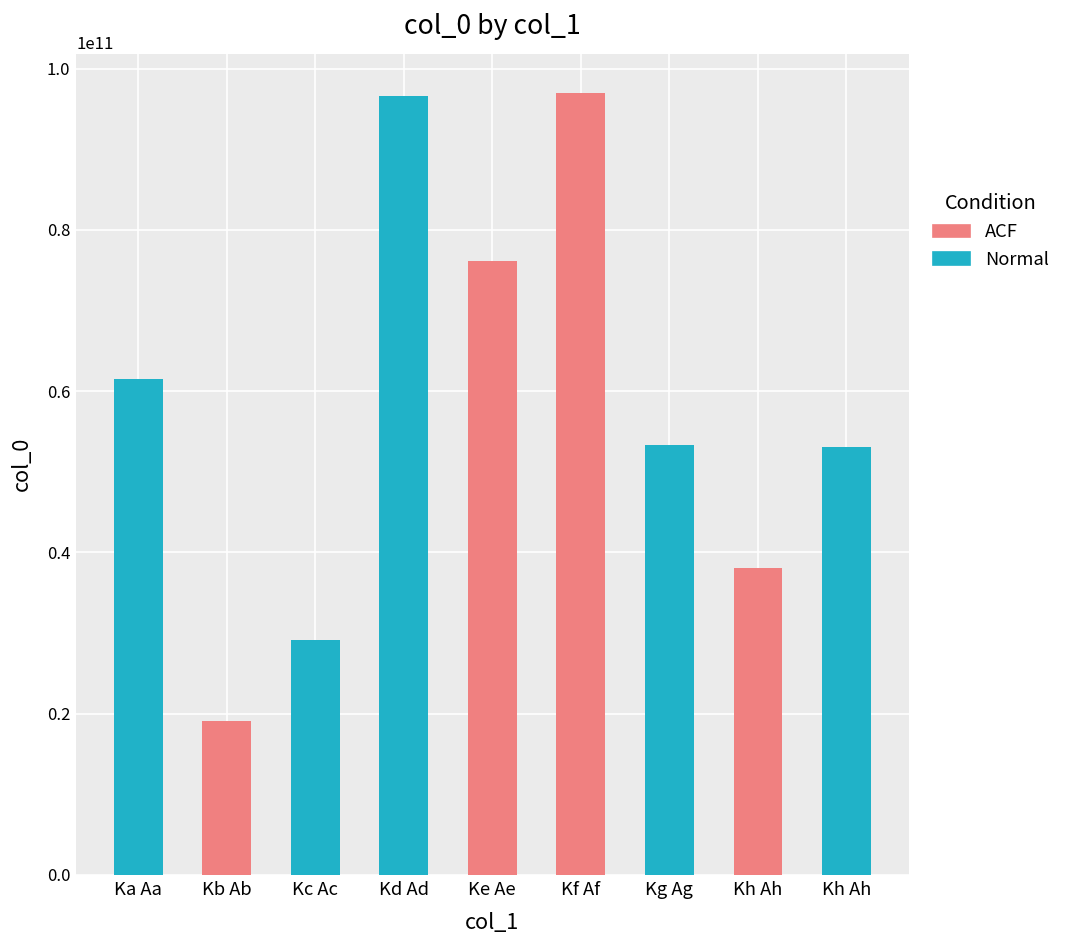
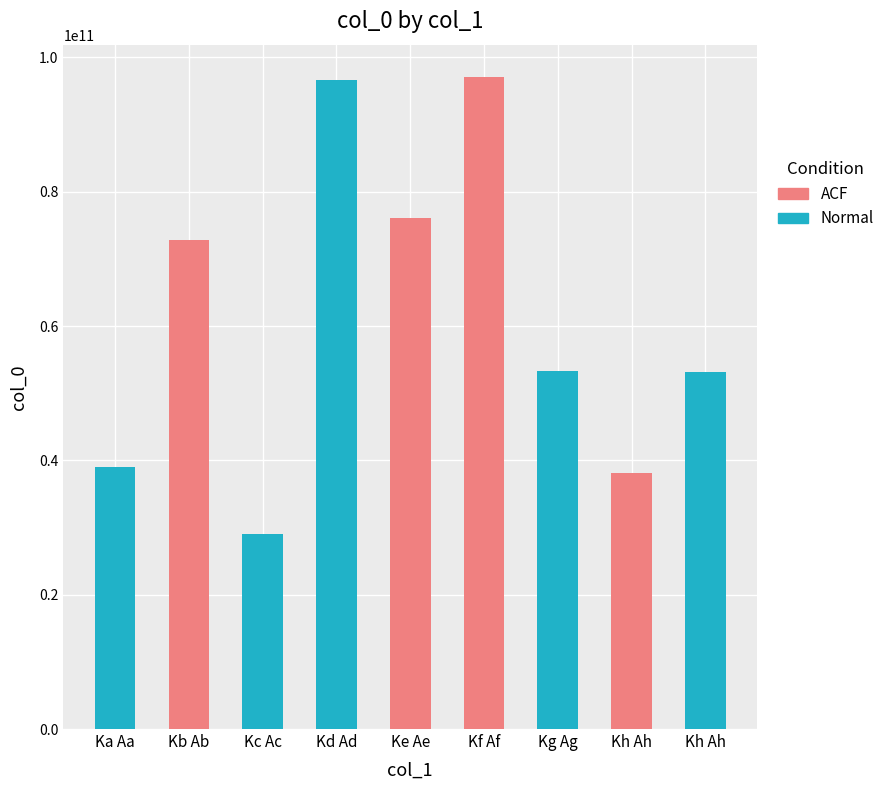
  {
-   "Ka Aa": 61000000000,
-   "Kb Ab": 19000000000,
+   "Ka Aa": 39000000000,
+   "Kb Ab": 73000000000,
    "Kc Ac": 29000000000,
    "Kd Ad": 97000000000,
    "Ke Ae": 76000000000,
    "Kf Af": 97000000000,
    "Kg Ag": 53000000000
  }
